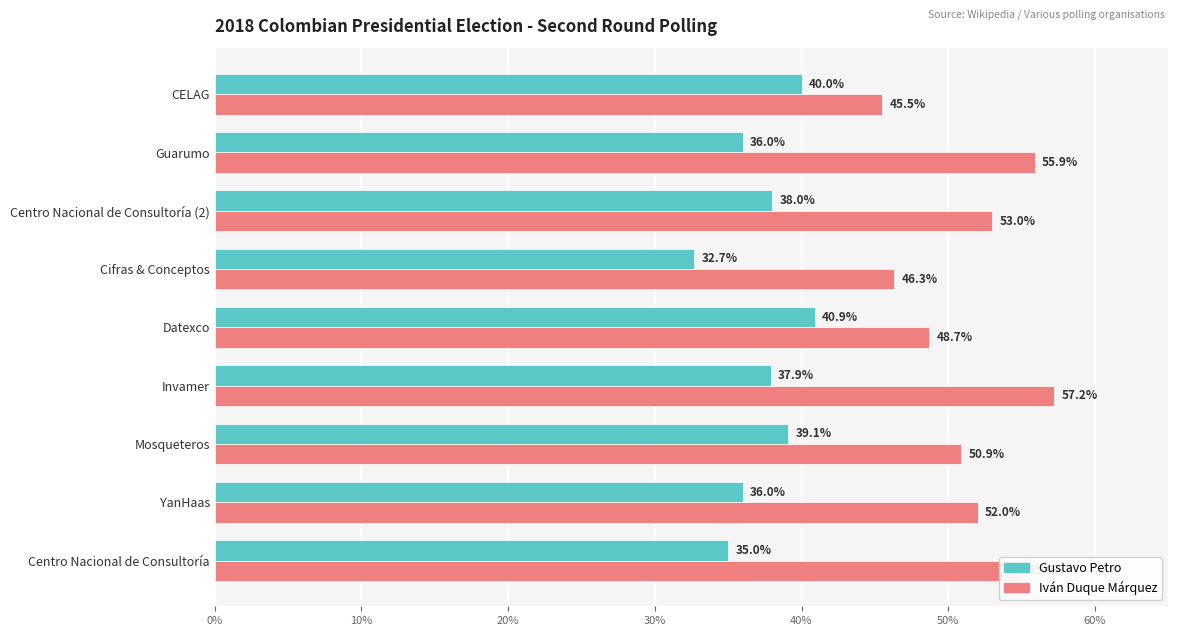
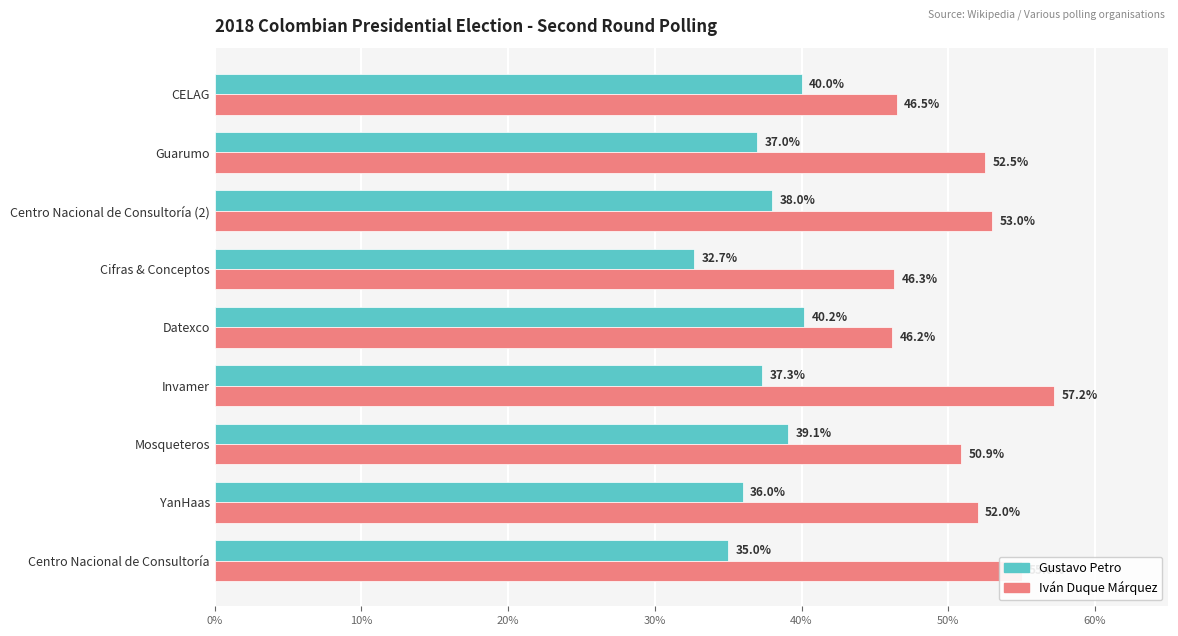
  {
    "Gustavo Petro": {
      "CELAG": "40.0%",
-     "Guarumo": "36.0%",
+     "Guarumo": "37.0%",
      "Centro Nacional de Consultoría (2)": "38.0%",
      "Cifras & Conceptos": "32.7%",
-     "Datexco": "40.9%",
-     "Invamer": "37.9%",
+     "Datexco": "40.2%",
+     "Invamer": "37.3%",
      "Mosqueteros": "39.1%",
      "YanHaas": "36.0%",
      "Centro Nacional de Consultoría": "35.0%"
    },
    "Iván Duque Márquez": {
-     "CELAG": "45.5%",
-     "Guarumo": "55.9%",
+     "CELAG": "46.5%",
+     "Guarumo": "52.5%",
      "Centro Nacional de Consultoría (2)": "53.0%",
      "Cifras & Conceptos": "46.3%",
-     "Datexco": "48.7%",
+     "Datexco": "46.2%",
      "Invamer": "57.2%",
      "Mosqueteros": "50.9%",
      "YanHaas": "52.0%"
    }
  }
